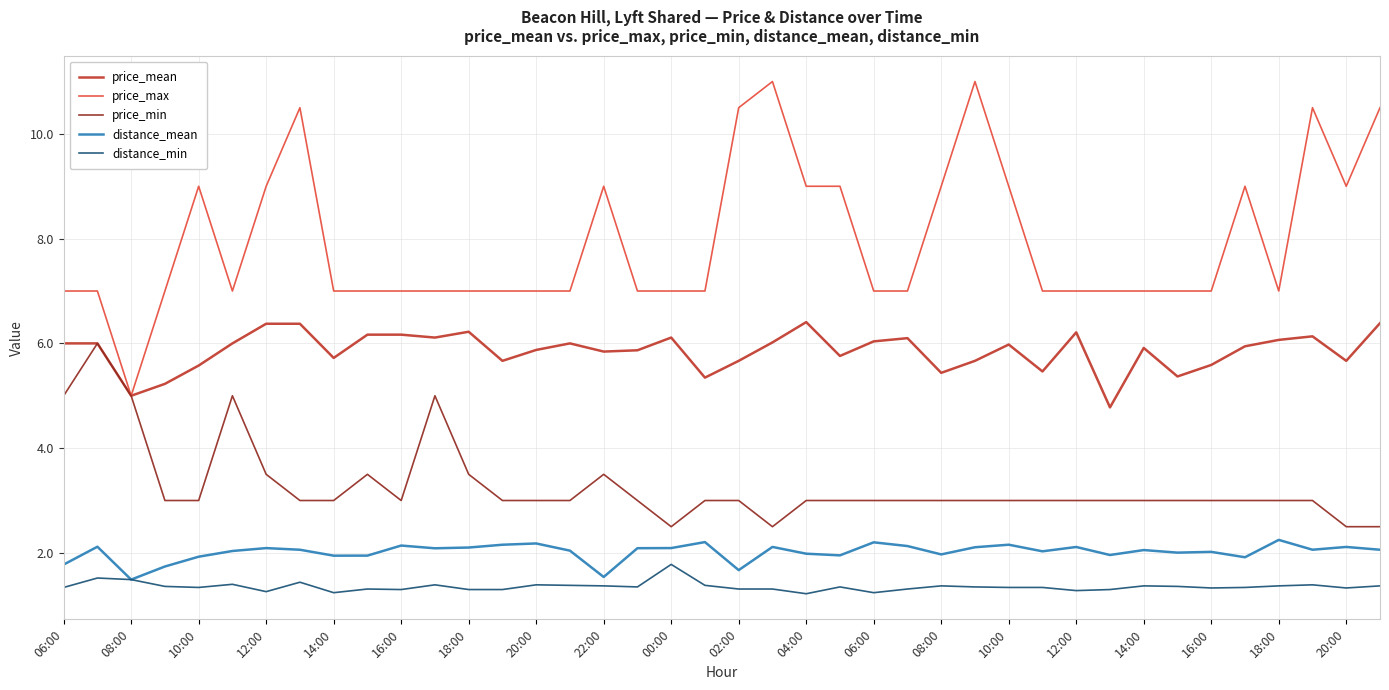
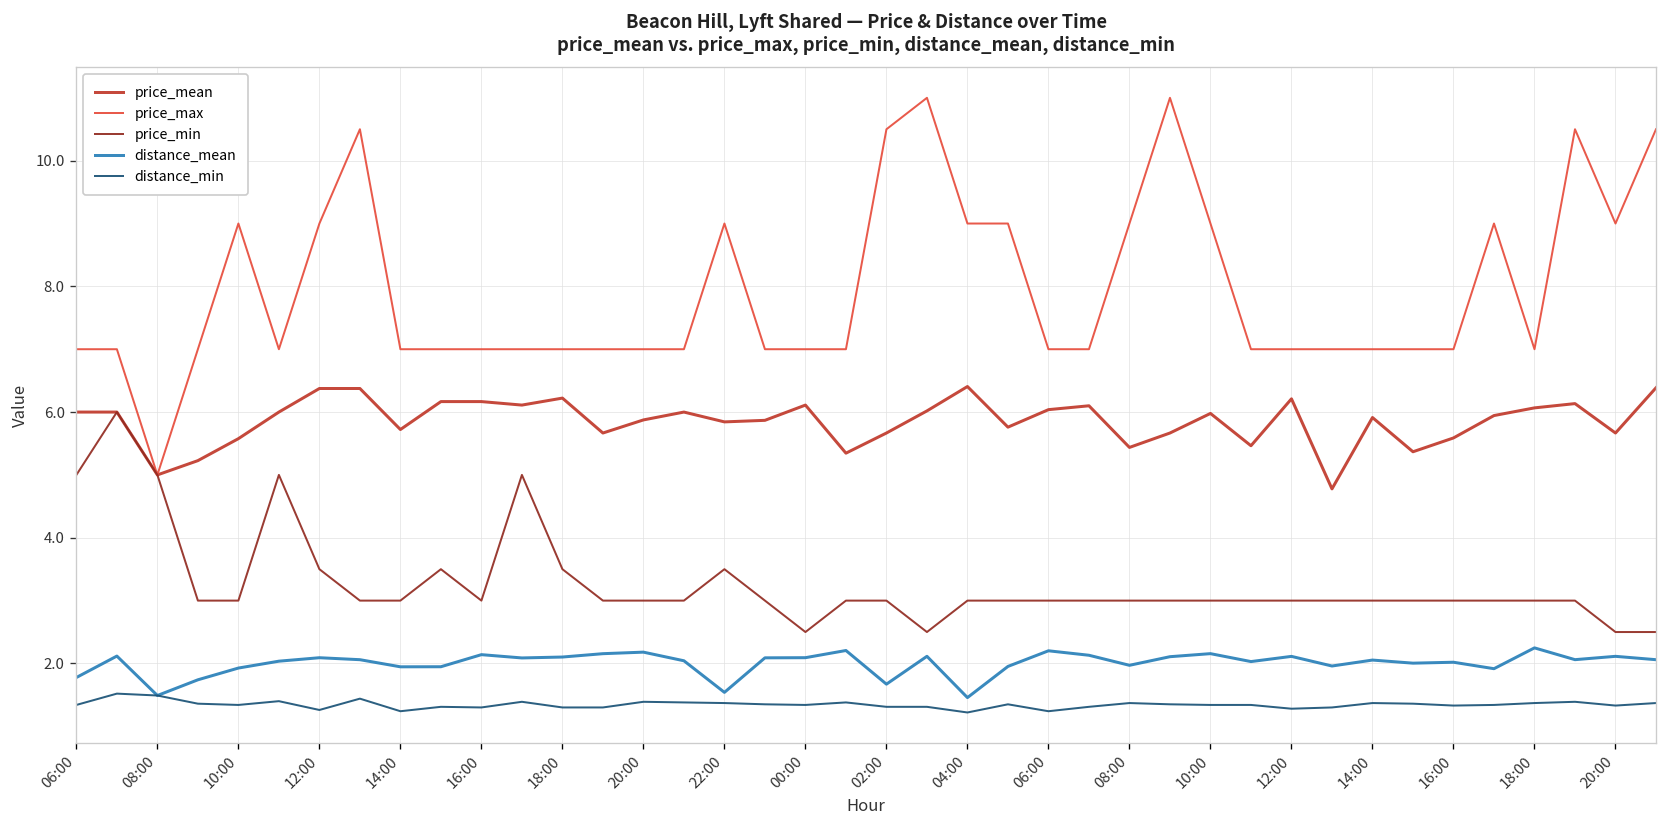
  {
    "distance_mean": {
      "22:00": 1.5,
      "00:00": 2.1,
      "02:00": 1.7,
-     "04:00": 2.0
+     "04:00": 1.5
    },
    "distance_min": {
      "22:00": 1.4,
-     "00:00": 1.8,
+     "00:00": 1.3,
      "02:00": 1.3,
      "04:00": 1.2
    }
  }
